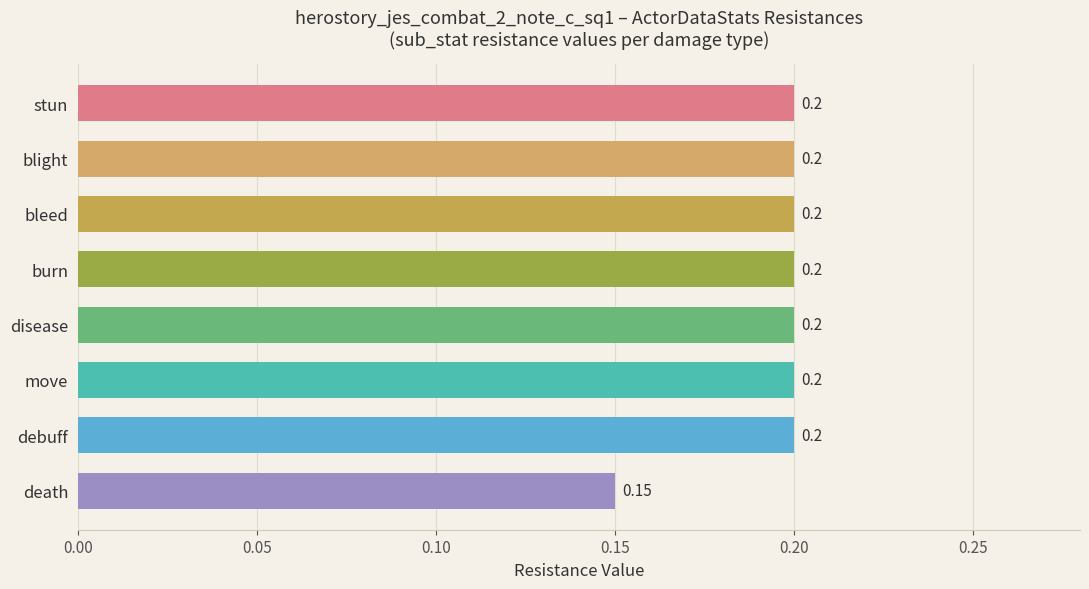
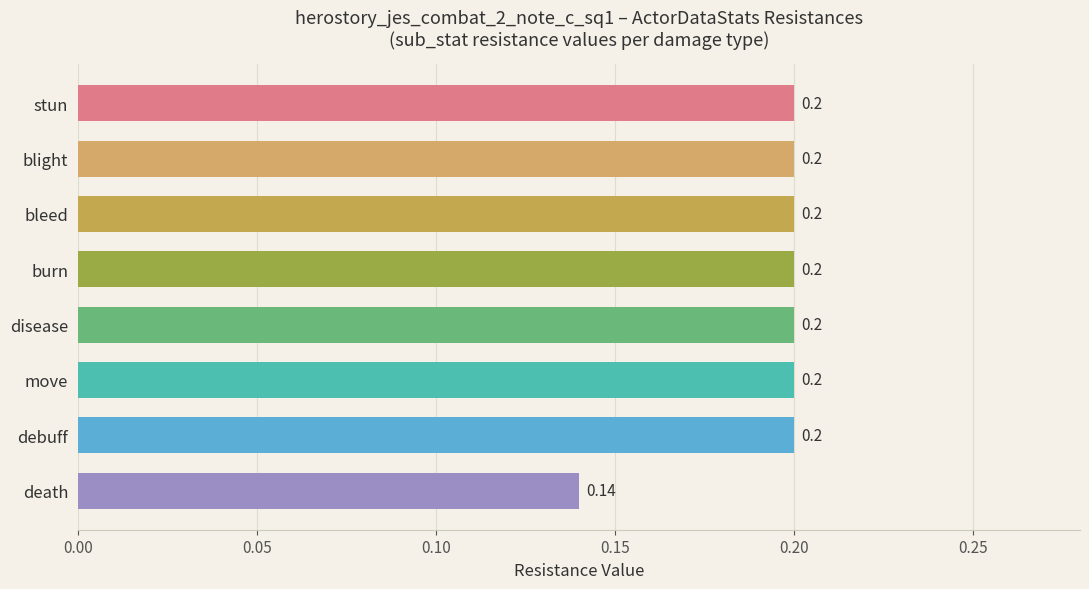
  {
    "stun": 0.2,
    "blight": 0.2,
    "bleed": 0.2,
    "burn": 0.2,
    "disease": 0.2,
    "move": 0.2,
    "debuff": 0.2,
-   "death": 0.15
+   "death": 0.14
  }
